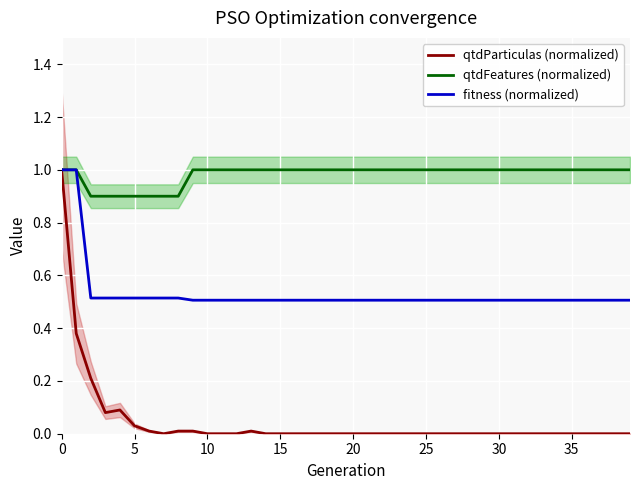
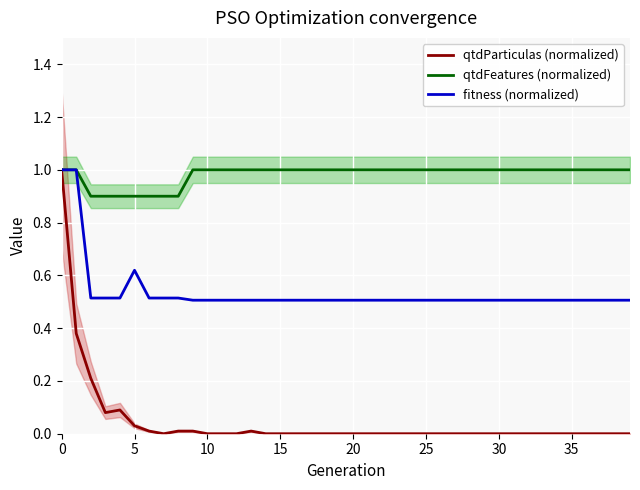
  {
    "qtdFeatures (normalized)": {
      "5": 0.90,
      "10": 1.00,
      "15": 1.00,
      "20": 1.00,
      "25": 1.00,
      "30": 1.00,
      "35": 1.00
    },
    "fitness (normalized)": {
-     "5": 0.51,
+     "5": 0.62,
      "10": 0.51,
      "15": 0.51,
      "20": 0.51,
      "25": 0.51,
      "30": 0.51,
      "35": 0.51
    }
  }
